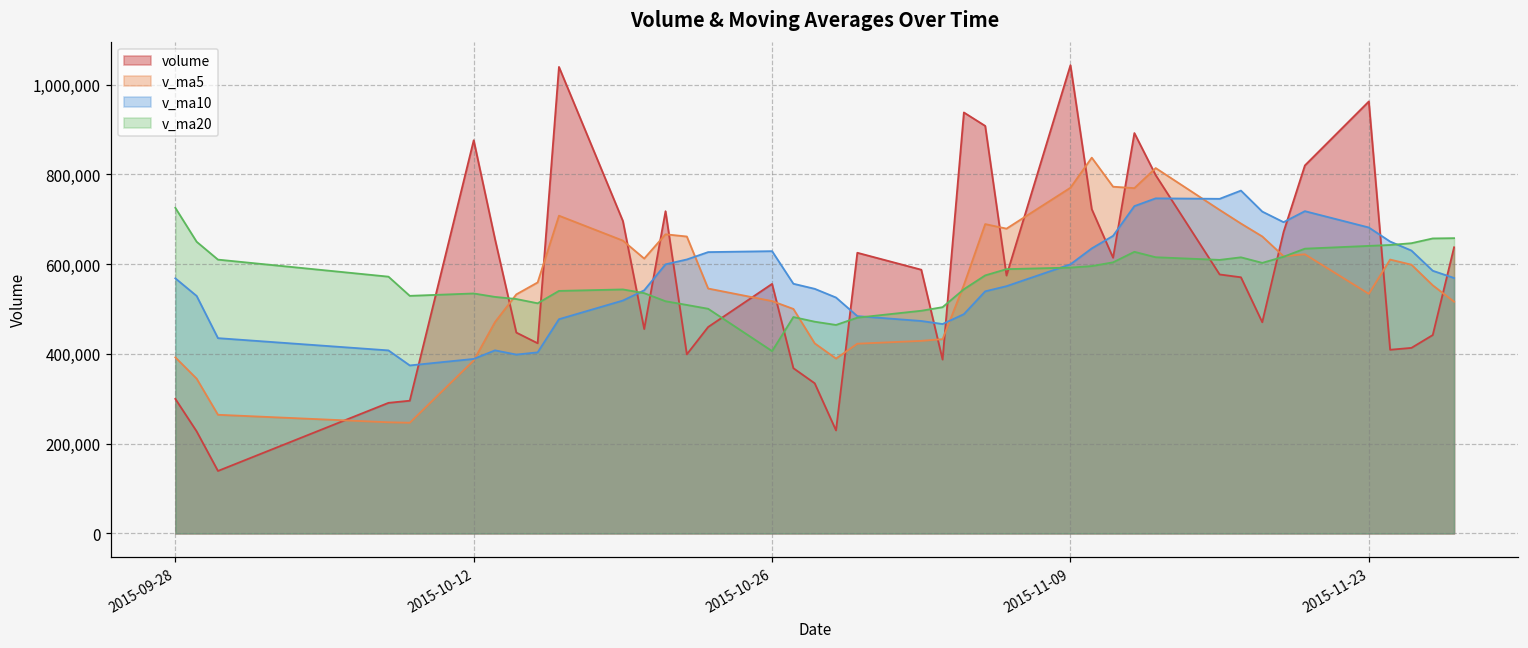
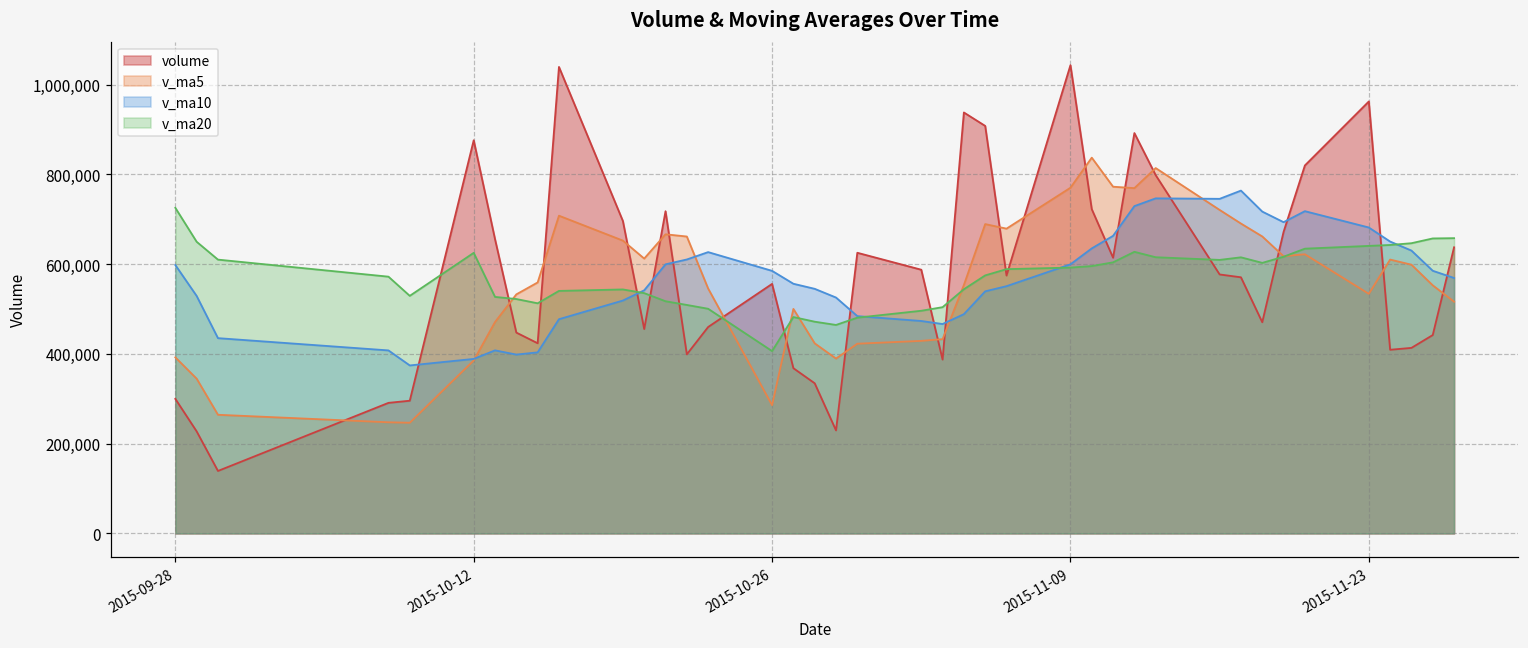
  {
    "volume": {
      "2015-09-28": "300,000",
      "2015-10-12": "880,000",
      "2015-10-26": "560,000",
      "2015-11-09": "1,040,000",
      "2015-11-23": "960,000"
    },
    "v_ma5": {
      "2015-09-28": "390,000",
-     "2015-10-26": "520,000",
+     "2015-10-26": "290,000",
      "2015-11-09": "770,000",
      "2015-11-23": "530,000"
    },
    "v_ma10": {
-     "2015-09-28": "570,000",
-     "2015-10-26": "630,000",
+     "2015-09-28": "600,000",
+     "2015-10-26": "580,000",
      "2015-11-09": "600,000",
      "2015-11-23": "680,000"
    },
    "v_ma20": {
      "2015-09-28": "730,000",
-     "2015-10-12": "530,000",
+     "2015-10-12": "630,000",
      "2015-10-26": "410,000",
      "2015-11-09": "590,000",
      "2015-11-23": "640,000"
    }
  }
